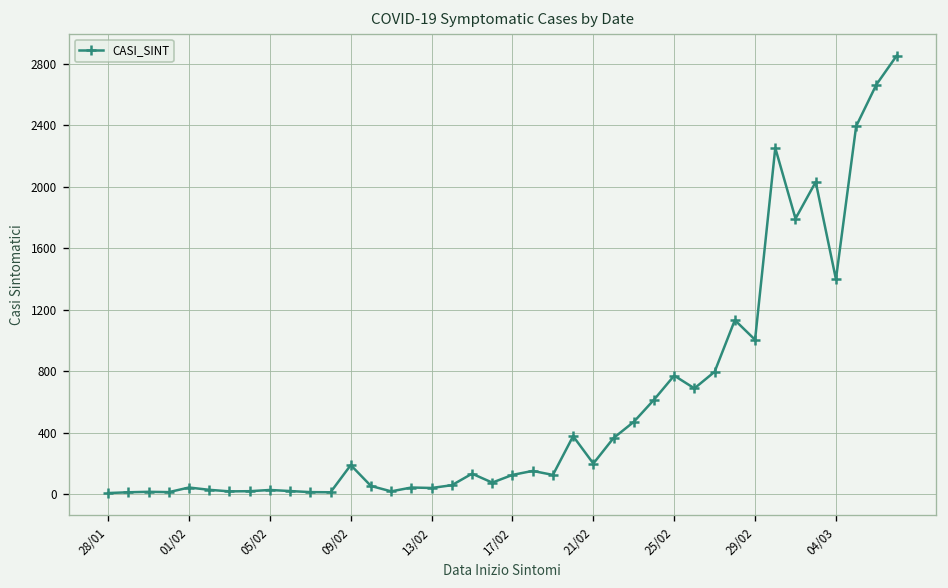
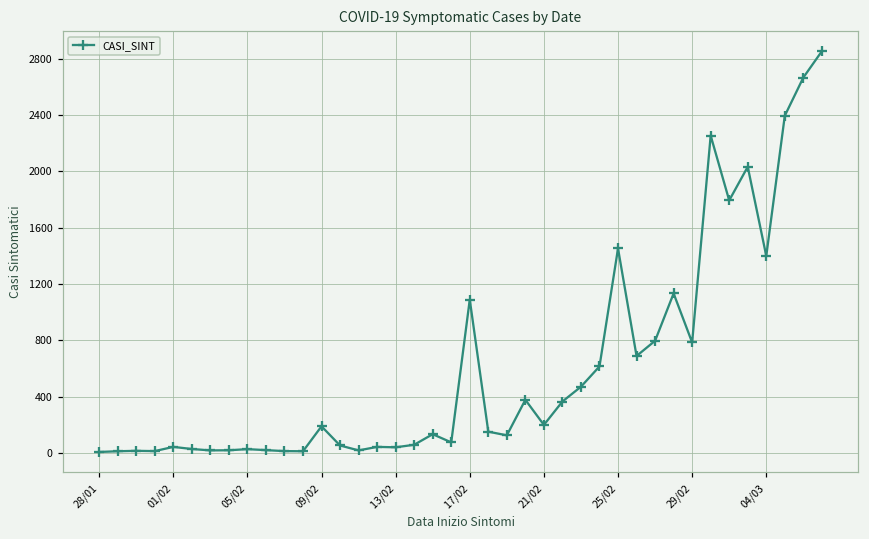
  {
    "28/01": 10,
    "01/02": 50,
    "05/02": 30,
    "09/02": 190,
    "13/02": 40,
-   "17/02": 130,
+   "17/02": 1090,
    "21/02": 200,
-   "25/02": 770,
-   "29/02": 1010,
+   "25/02": 1450,
+   "29/02": 790,
    "04/03": 1400
  }
